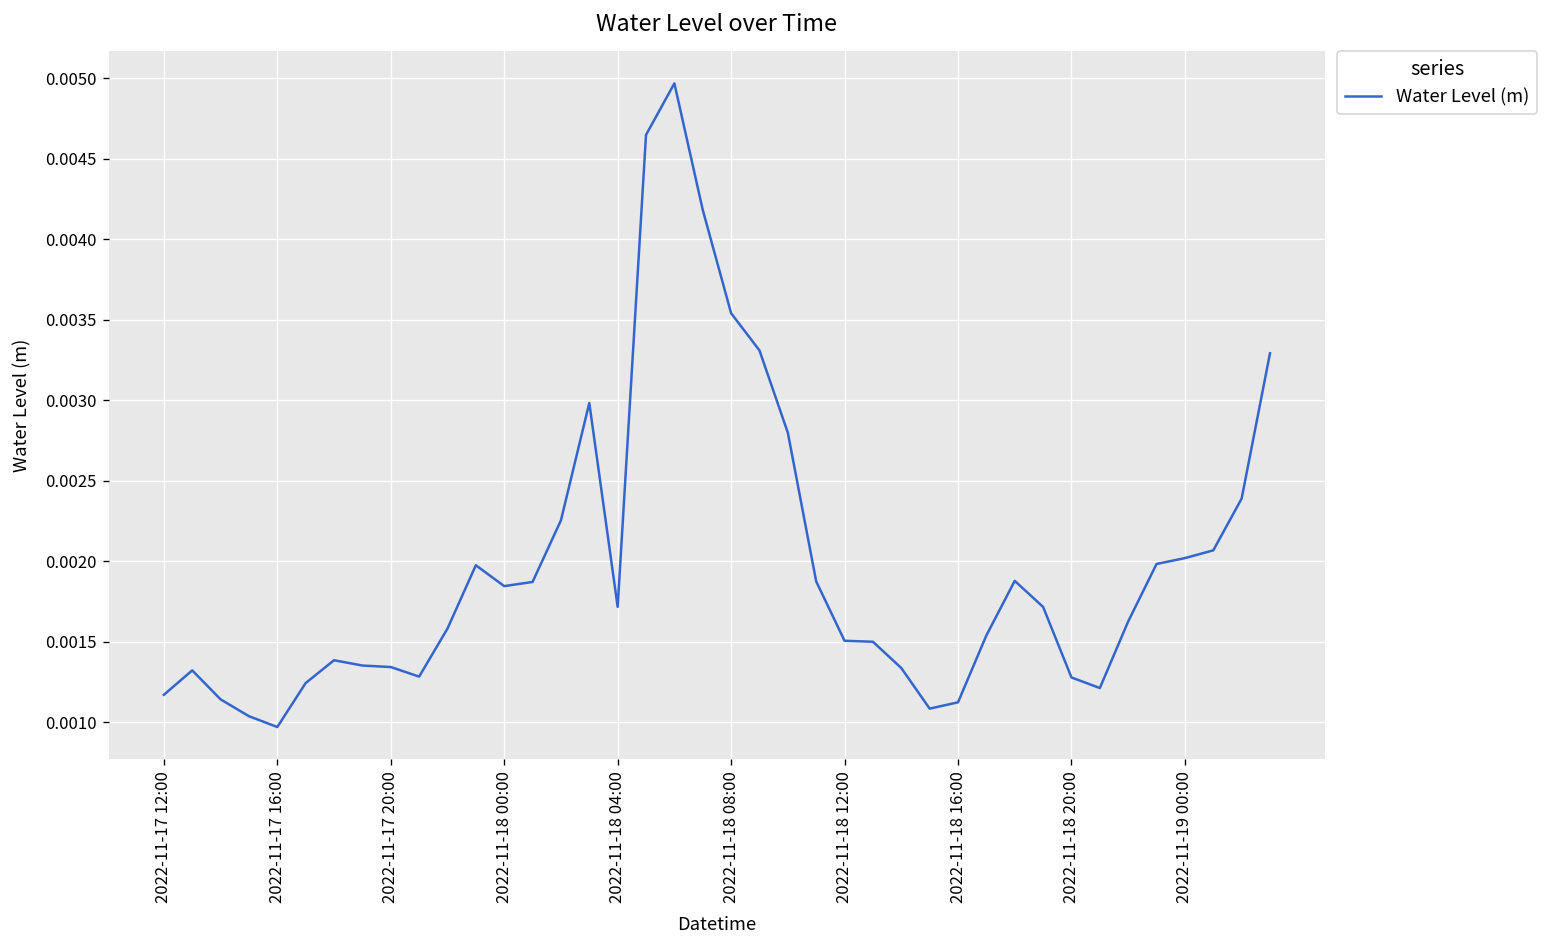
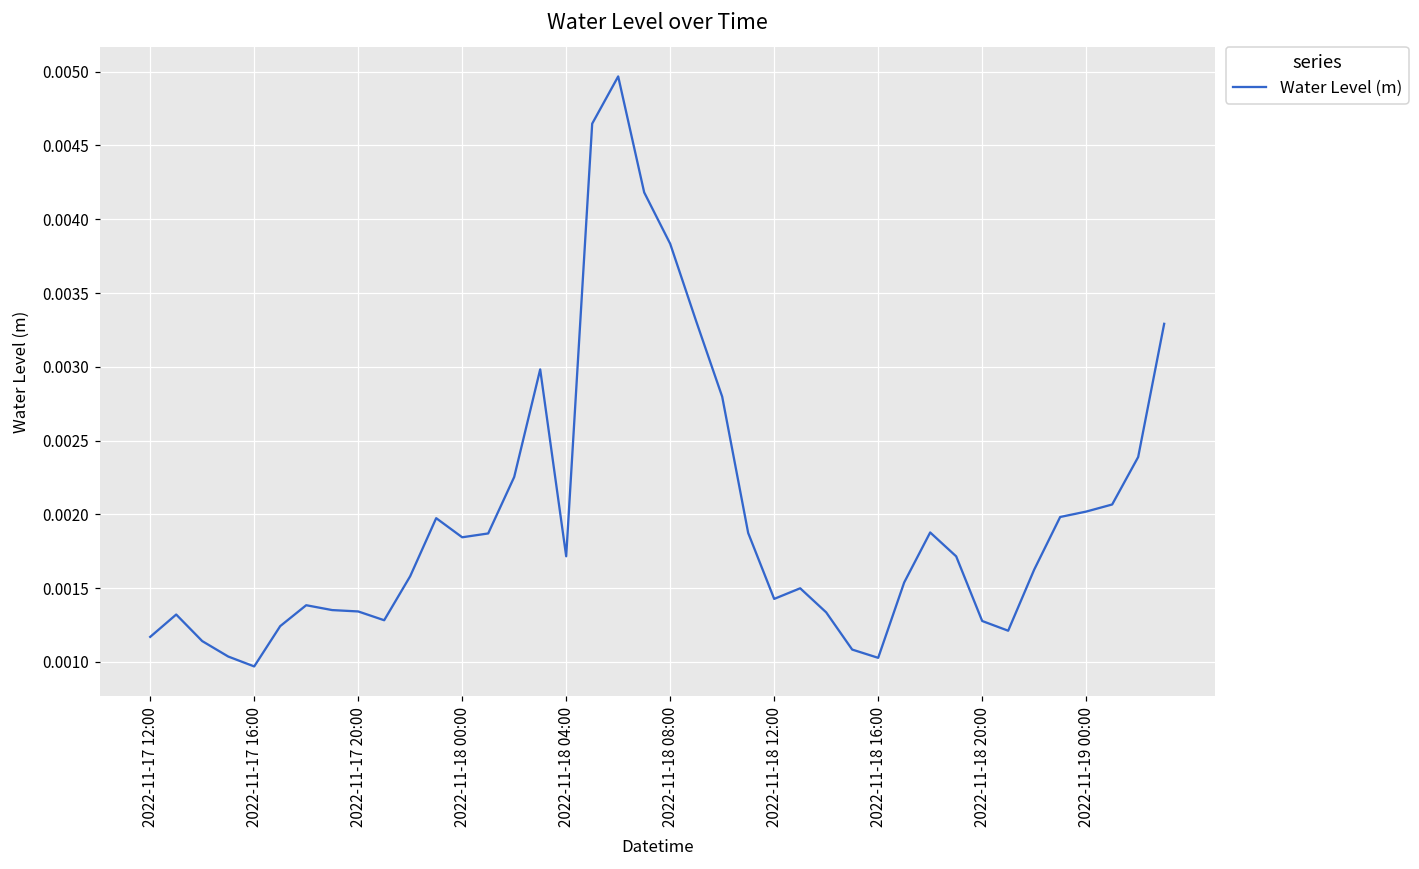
  {
    "2022-11-17 12:00": 0.00117,
    "2022-11-17 16:00": 0.00097,
    "2022-11-17 20:00": 0.00134,
    "2022-11-18 00:00": 0.00184,
    "2022-11-18 04:00": 0.00172,
-   "2022-11-18 08:00": 0.00354,
-   "2022-11-18 12:00": 0.00151,
-   "2022-11-18 16:00": 0.00112,
+   "2022-11-18 08:00": 0.00383,
+   "2022-11-18 12:00": 0.00143,
+   "2022-11-18 16:00": 0.00103,
    "2022-11-18 20:00": 0.00128,
    "2022-11-19 00:00": 0.00202
  }
